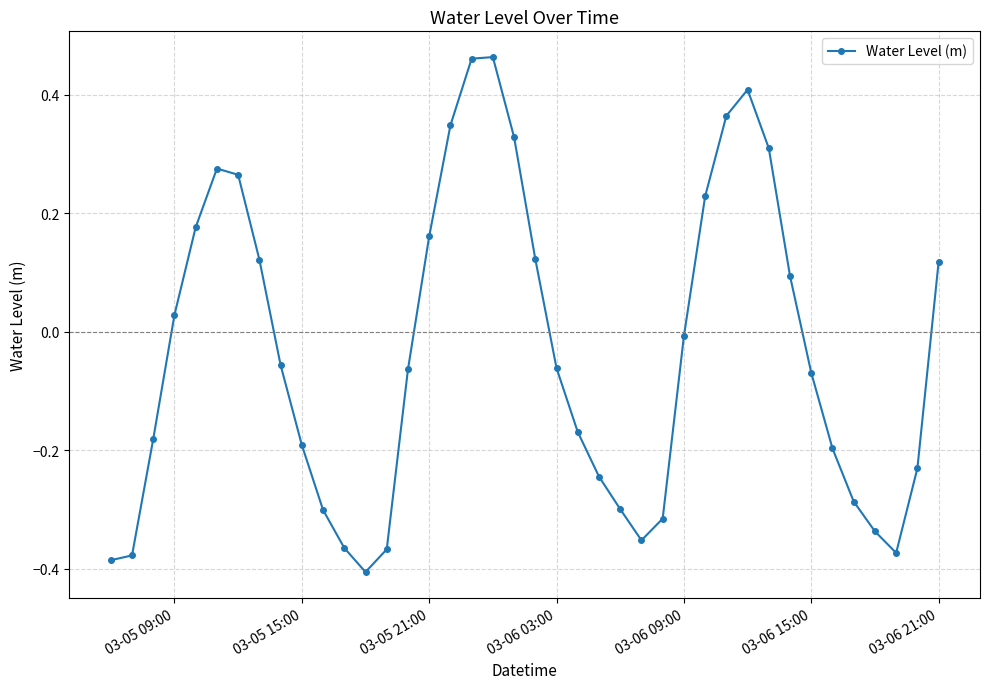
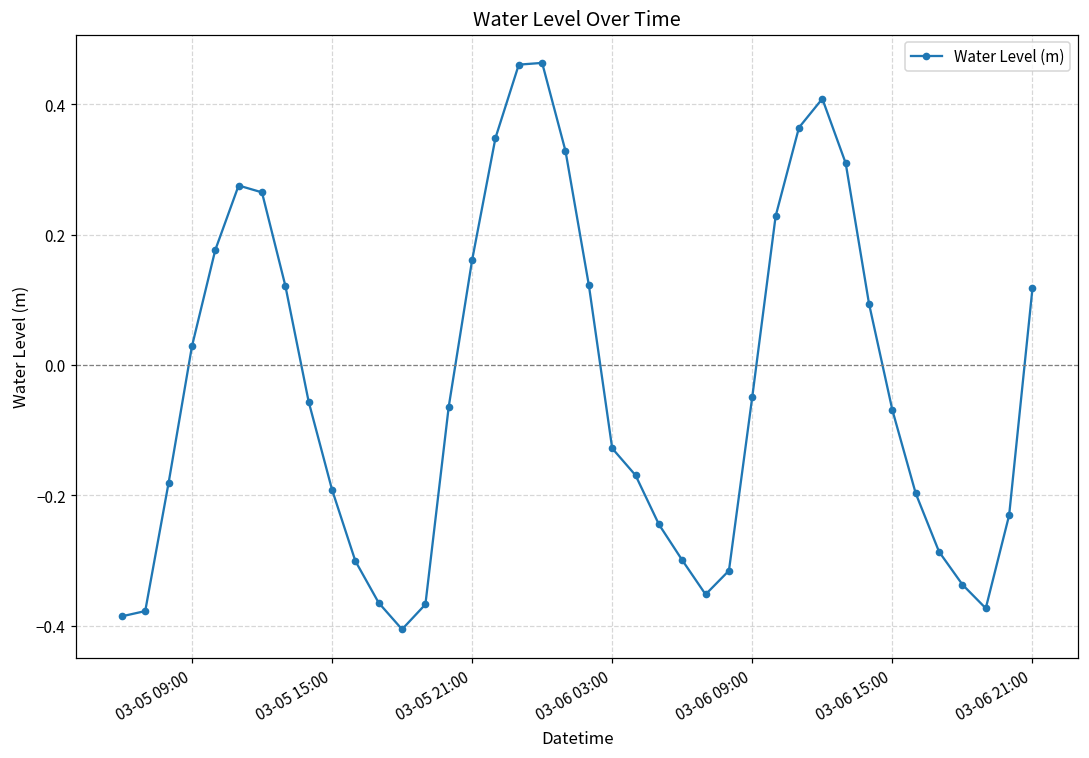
  {
    "03-05 09:00": 0.03,
    "03-05 15:00": -0.19,
    "03-05 21:00": 0.16,
-   "03-06 03:00": -0.06,
-   "03-06 09:00": -0.01,
+   "03-06 03:00": -0.13,
+   "03-06 09:00": -0.05,
    "03-06 15:00": -0.07,
    "03-06 21:00": 0.12
  }
